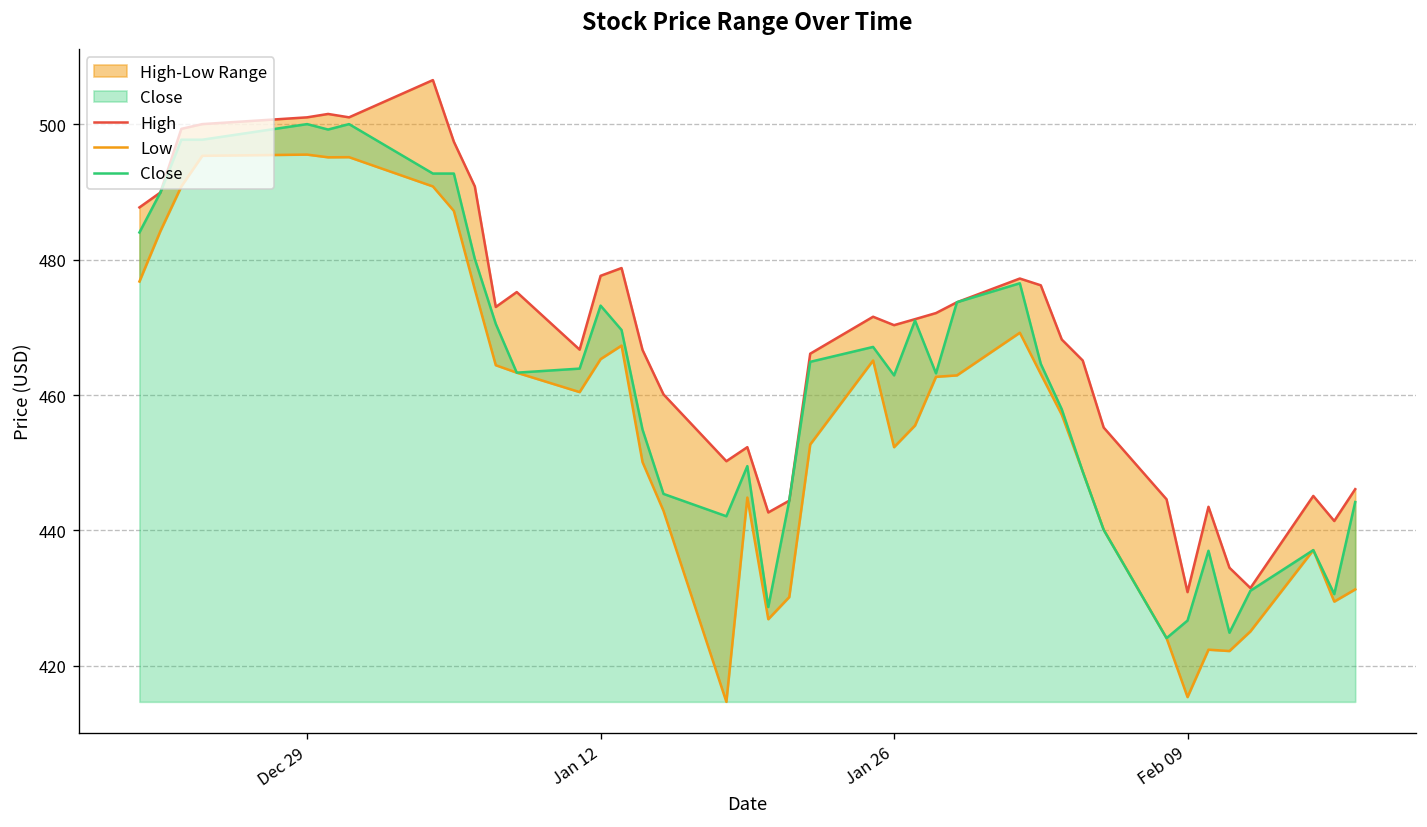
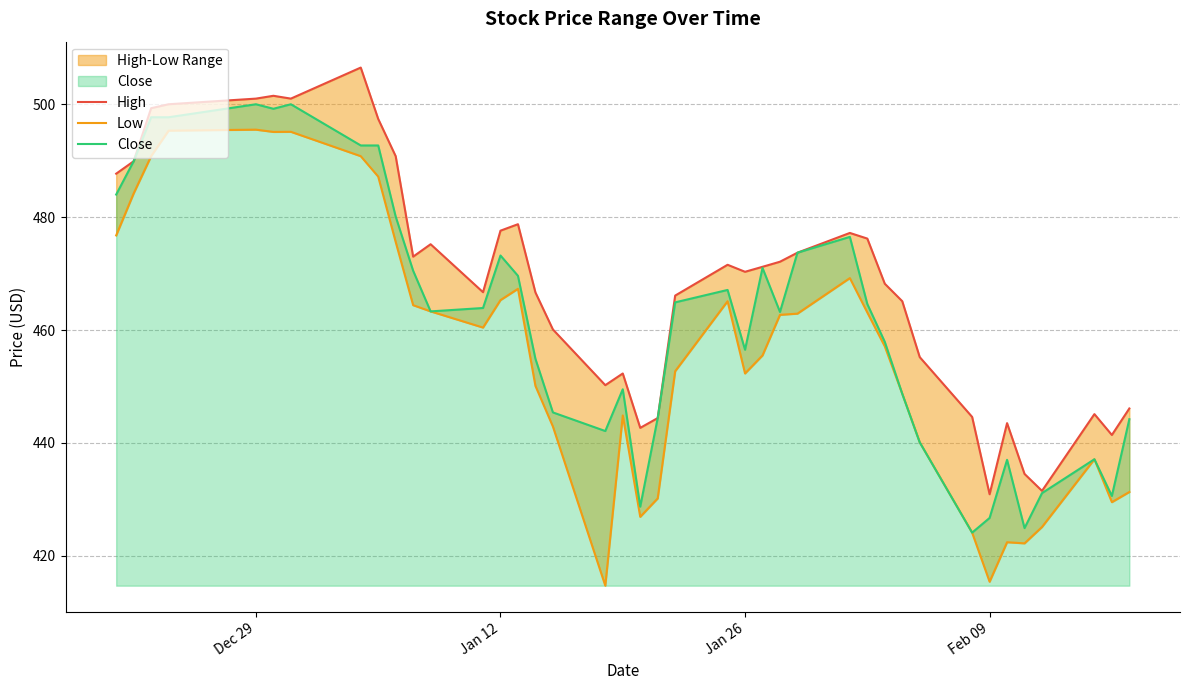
  {
    "Close": {
      "Dec 29": 500,
      "Jan 12": 473,
-     "Jan 26": 463,
+     "Jan 26": 457,
      "Feb 09": 427
    }
  }
